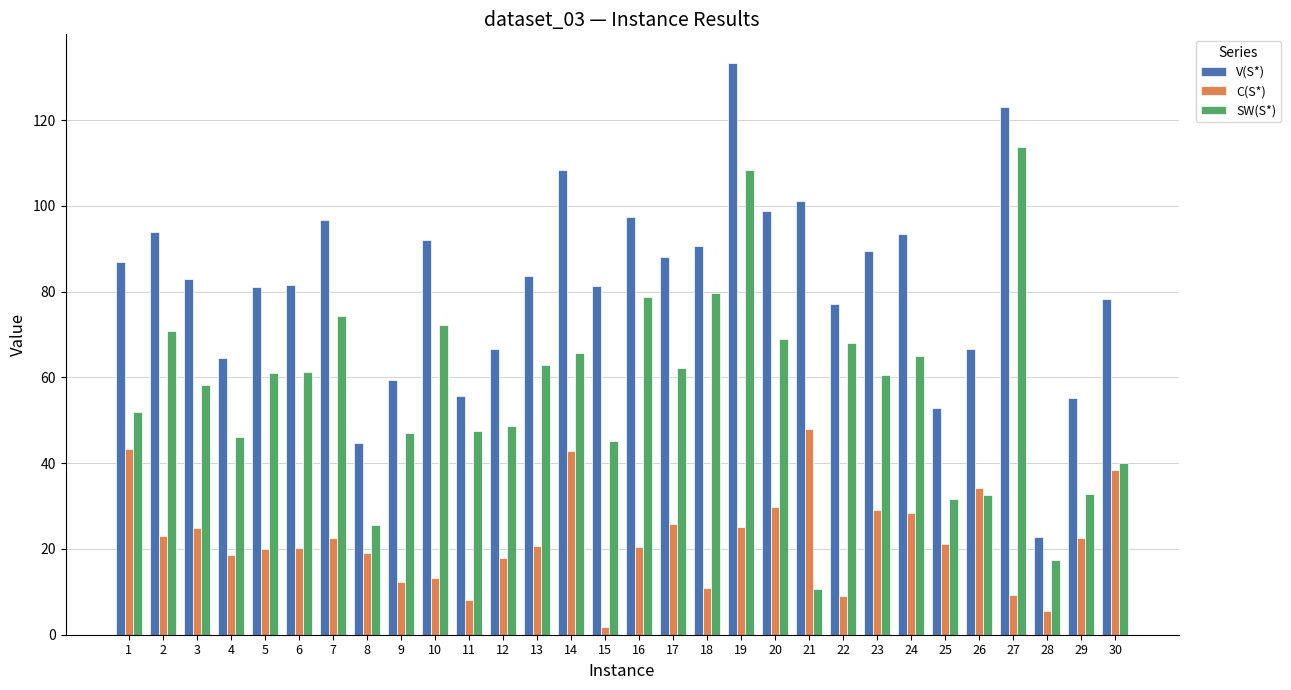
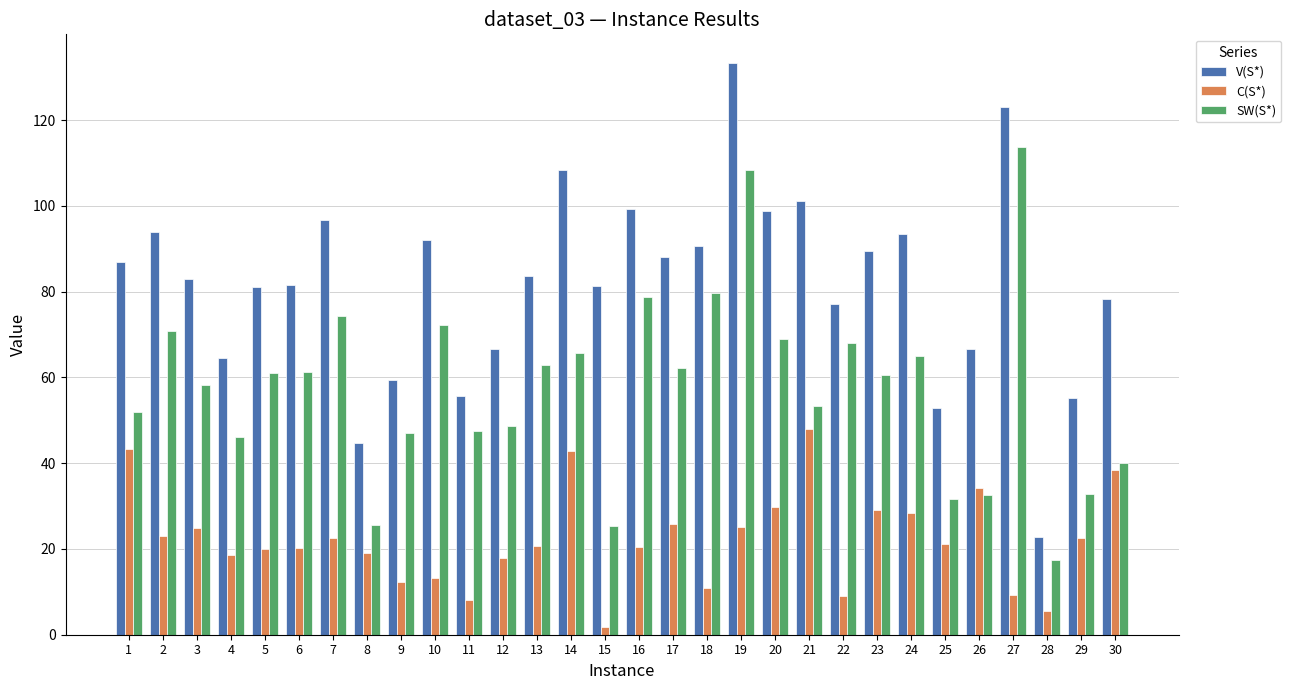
  {
    "V(S*)": {
      "1": 87,
      "2": 94,
      "3": 83,
      "4": 65,
      "5": 81,
      "6": 81,
      "7": 97,
      "8": 45,
      "9": 59,
      "10": 92,
      "11": 56,
      "12": 67,
      "13": 84,
      "14": 108,
      "15": 81,
-     "16": 97,
+     "16": 99,
      "17": 88,
      "18": 91,
      "19": 133,
      "20": 99,
      "21": 101,
      "22": 77,
      "23": 90,
      "24": 93,
      "25": 53,
      "26": 67,
      "27": 123,
      "28": 23,
      "29": 55,
      "30": 78
    },
    "C(S*)": {
      "1": 43,
      "2": 23,
      "3": 25,
      "4": 19,
      "5": 20,
      "6": 20,
      "7": 22,
      "8": 19,
      "9": 12,
      "10": 13,
      "11": 8,
      "12": 18,
      "13": 21,
      "14": 43,
      "15": 2,
      "16": 20,
      "17": 26,
      "18": 11,
      "19": 25,
      "20": 30,
      "21": 48,
      "22": 9,
      "23": 29,
      "24": 28,
      "25": 21,
      "26": 34,
      "27": 9,
      "28": 5,
      "29": 22,
      "30": 38
    },
    "SW(S*)": {
      "1": 52,
      "2": 71,
      "3": 58,
      "4": 46,
      "5": 61,
      "6": 61,
      "7": 74,
      "8": 26,
      "9": 47,
      "10": 72,
      "11": 47,
      "12": 49,
      "13": 63,
      "14": 66,
-     "15": 45,
+     "15": 25,
      "16": 79,
      "17": 62,
      "18": 80,
      "19": 108,
      "20": 69,
-     "21": 11,
+     "21": 53,
      "22": 68,
      "23": 60,
      "24": 65,
      "25": 32,
      "26": 32,
      "27": 114,
      "28": 17,
      "29": 33,
      "30": 40
    }
  }
